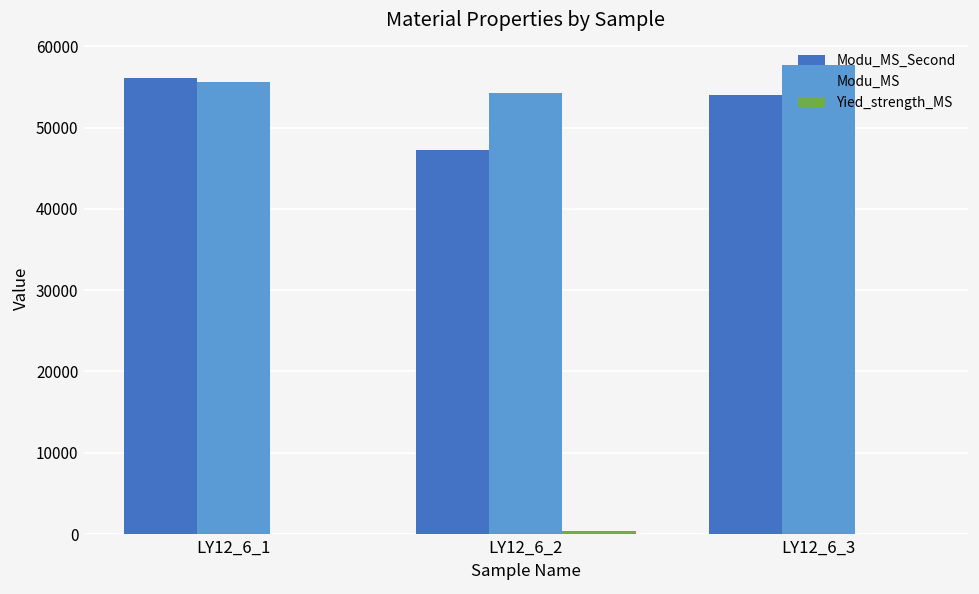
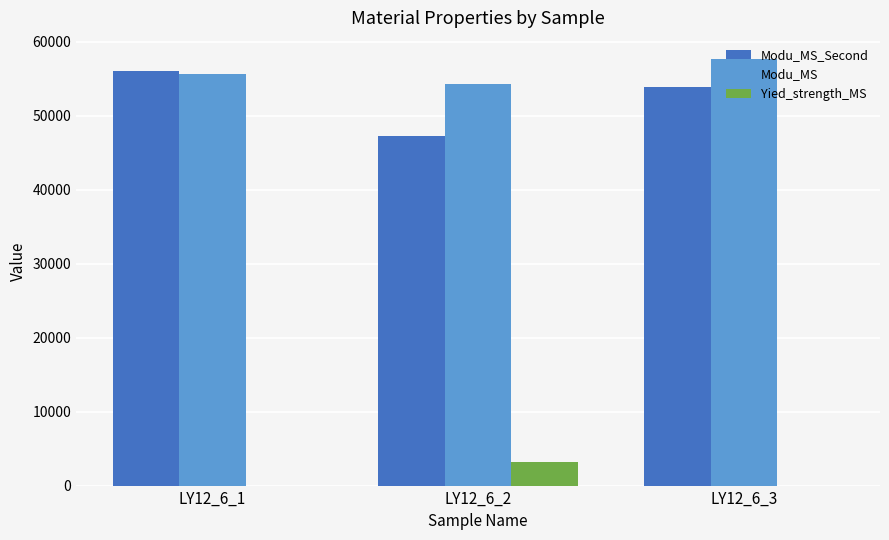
  {
    "Yied_strength_MS": {
      "LY12_6_1": 0,
-     "LY12_6_2": 0,
+     "LY12_6_2": 3000,
      "LY12_6_3": 0
    }
  }
